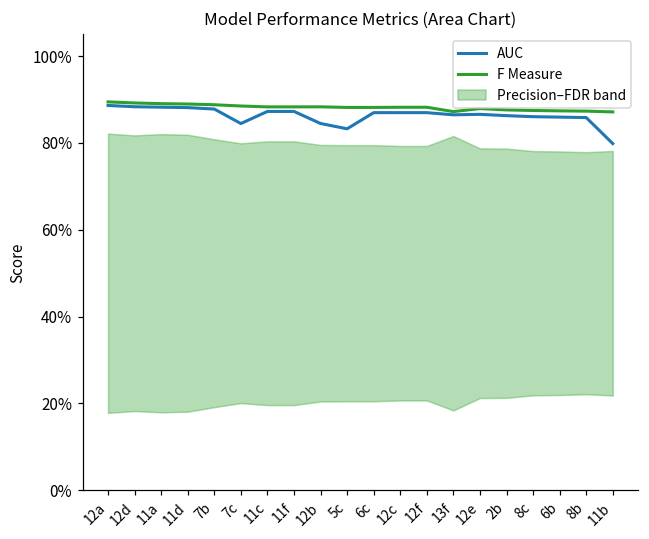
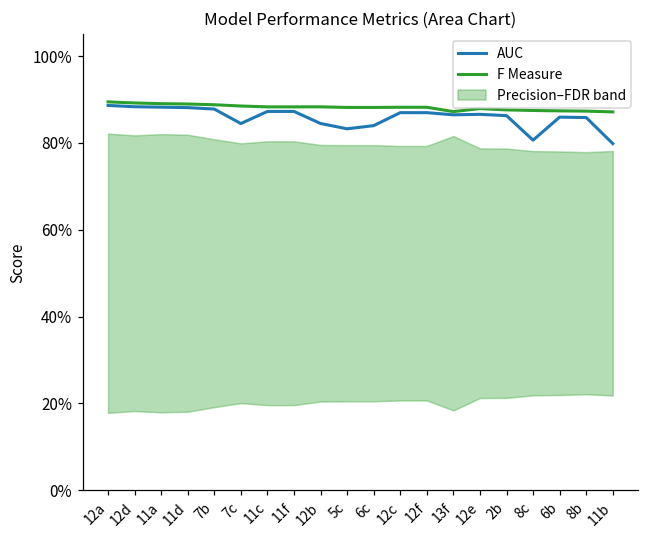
  {
    "AUC": {
      "12a": "89%",
      "12d": "88%",
      "11a": "88%",
      "11d": "88%",
      "7b": "88%",
      "7c": "84%",
      "11c": "87%",
      "11f": "87%",
      "12b": "84%",
      "5c": "83%",
-     "6c": "87%",
+     "6c": "84%",
      "12c": "87%",
      "12f": "87%",
      "13f": "86%",
      "12e": "87%",
      "2b": "86%",
-     "8c": "86%",
+     "8c": "81%",
      "6b": "86%",
      "8b": "86%",
      "11b": "80%"
    }
  }
